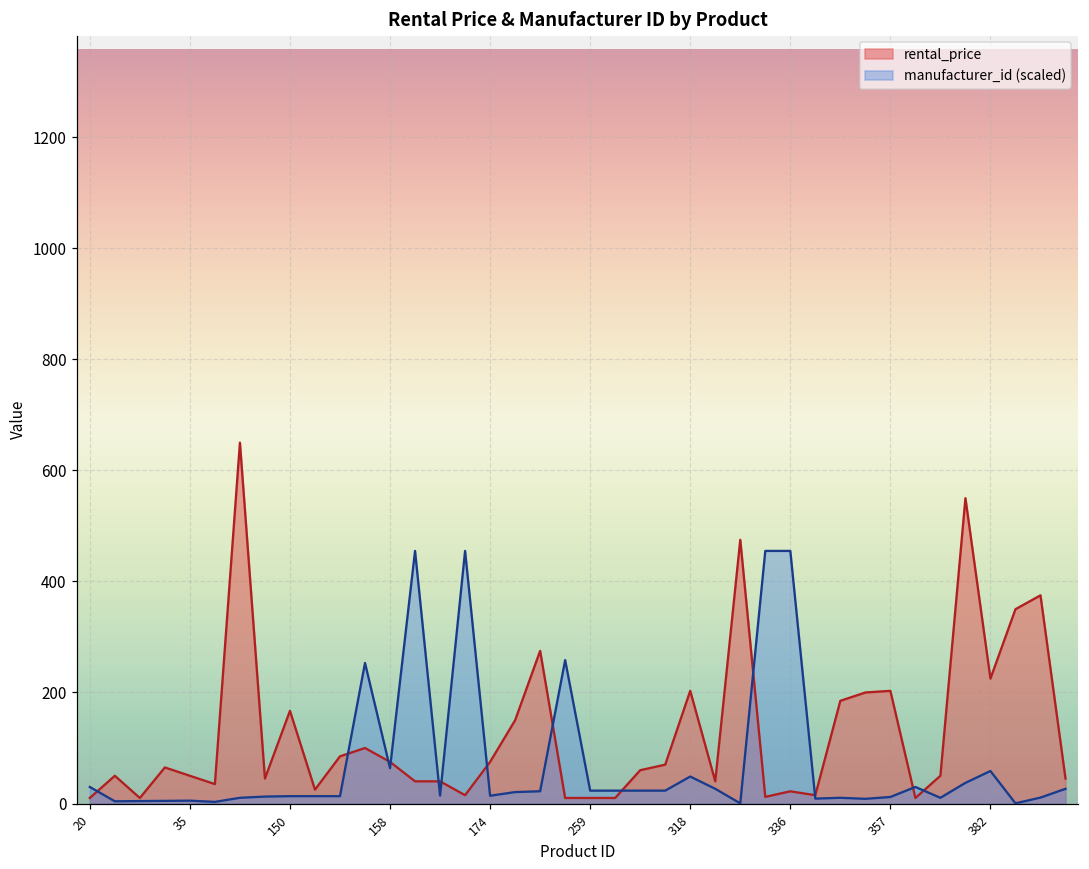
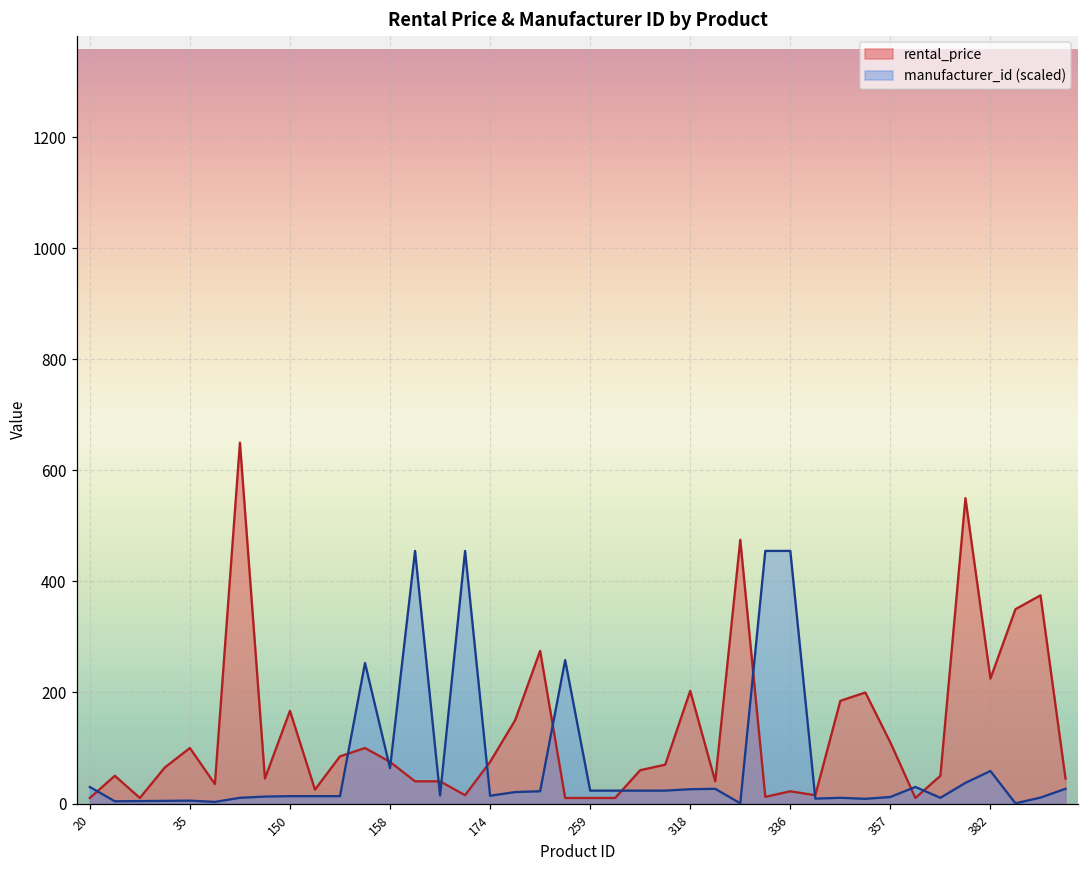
  {
    "rental_price": {
      "20": 10,
-     "35": 50,
+     "35": 100,
      "150": 170,
      "158": 80,
      "174": 80,
      "259": 10,
      "318": 200,
      "336": 20,
-     "357": 200,
+     "357": 110,
      "382": 230
    },
    "manufacturer_id (scaled)": {
      "20": 30,
      "35": 10,
      "150": 10,
      "158": 60,
      "174": 10,
      "259": 20,
-     "318": 50,
+     "318": 30,
      "336": 450,
      "357": 10,
      "382": 60
    }
  }
